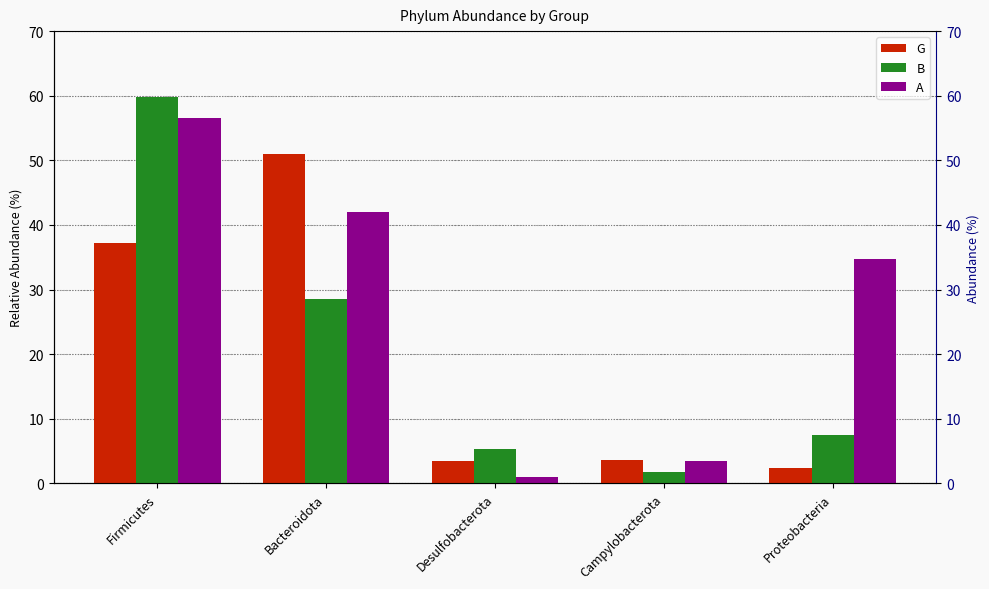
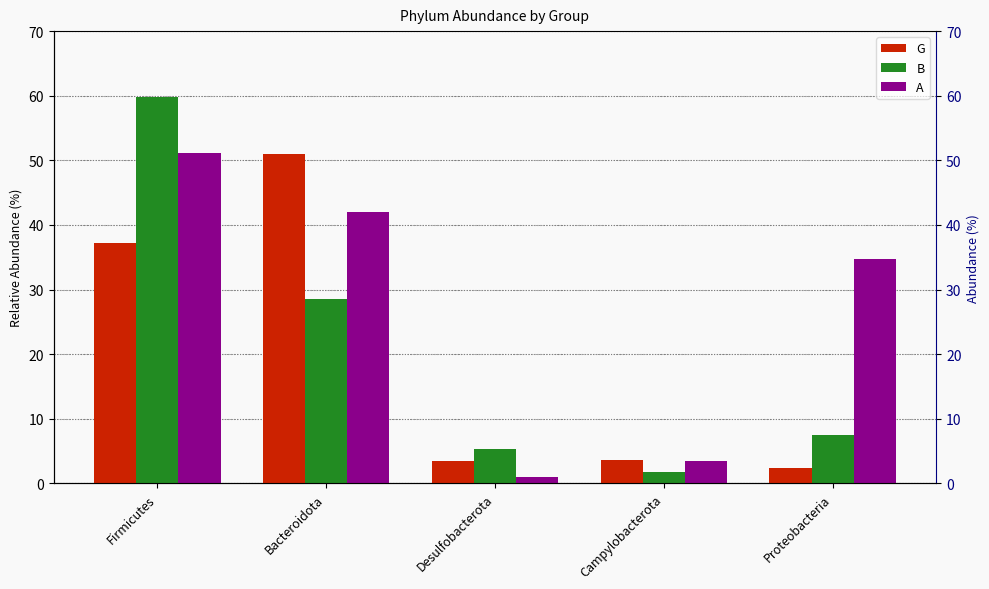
  {
    "G": {
      "Firmicutes": 37,
      "Bacteroidota": 51,
      "Desulfobacterota": 3,
      "Campylobacterota": 4,
      "Proteobacteria": 2
    },
    "B": {
      "Firmicutes": 60,
      "Bacteroidota": 29,
      "Desulfobacterota": 5,
      "Campylobacterota": 2,
      "Proteobacteria": 7
    },
    "A": {
-     "Firmicutes": 56,
+     "Firmicutes": 51,
      "Bacteroidota": 42,
      "Desulfobacterota": 1,
      "Campylobacterota": 3,
      "Proteobacteria": 35
    }
  }
